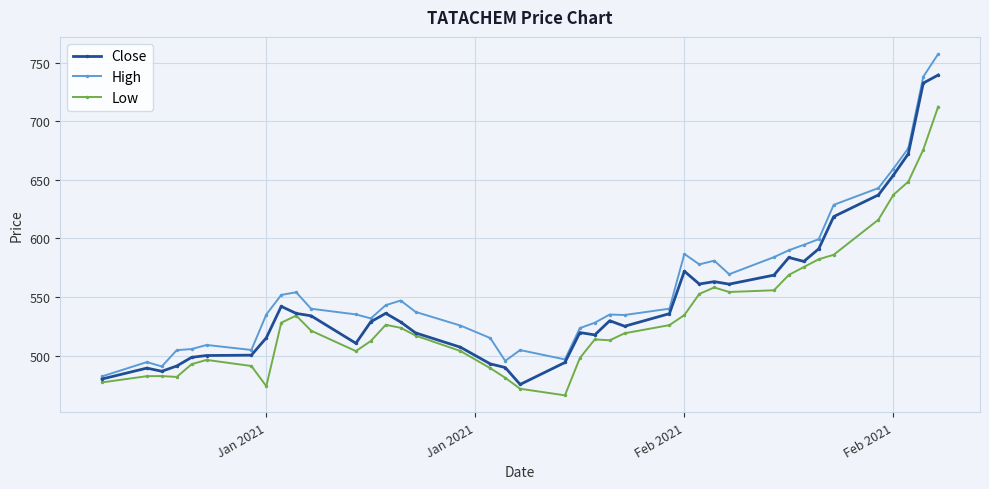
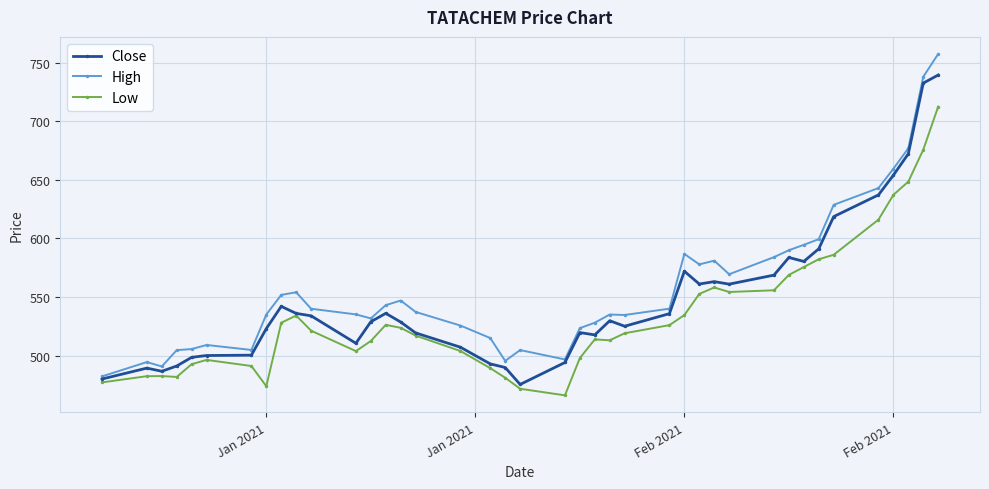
  {
    "Close": {
-     "Jan 2021": 515
+     "Jan 2021": 523
    },
    "High": {
      "Jan 2021": 535
    },
    "Low": {
      "Jan 2021": 474
    }
  }
